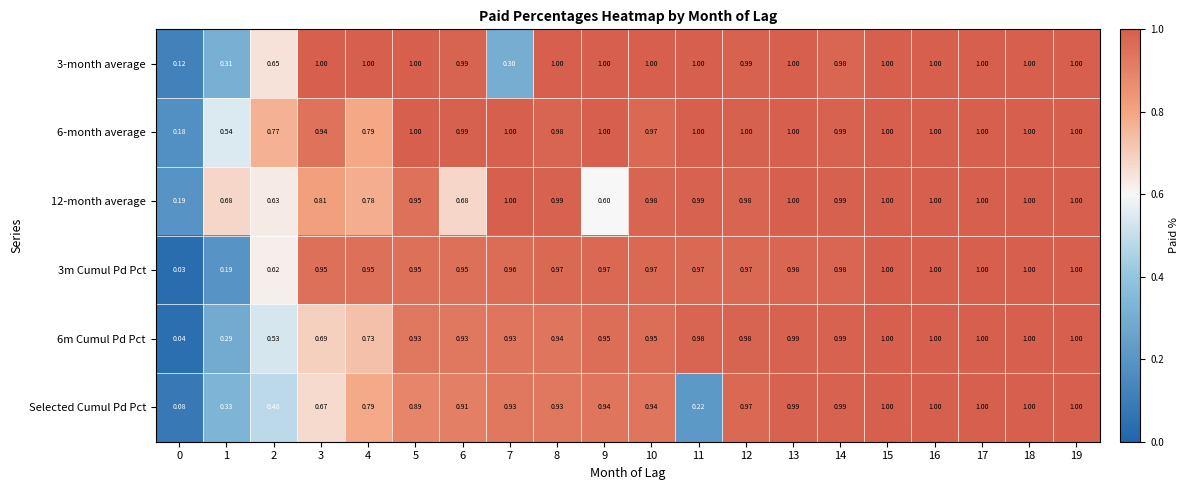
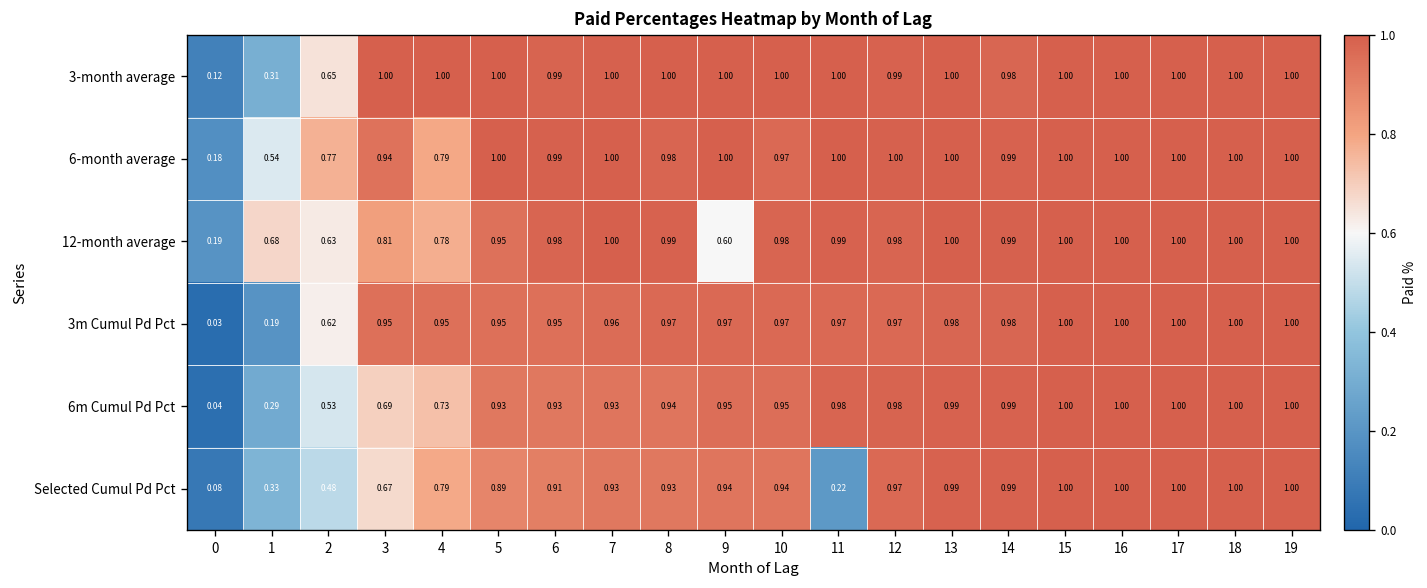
  {
    "3-month average": {
      "0": 0.12,
      "1": 0.31,
      "2": 0.65,
      "3": 1.00,
      "4": 1.00,
      "5": 1.00,
      "6": 0.99,
-     "7": 0.30,
+     "7": 1.00,
      "8": 1.00,
      "9": 1.00,
      "10": 1.00,
      "11": 1.00,
      "12": 0.99,
      "13": 1.00,
      "14": 0.98,
      "15": 1.00,
      "16": 1.00,
      "17": 1.00,
      "18": 1.00,
      "19": 1.00
    },
    "6-month average": {
      "0": 0.18,
      "1": 0.54,
      "2": 0.77,
      "3": 0.94,
      "4": 0.79,
      "5": 1.00,
      "6": 0.99,
      "7": 1.00,
      "8": 0.98,
      "9": 1.00,
      "10": 0.97,
      "11": 1.00,
      "12": 1.00,
      "13": 1.00,
      "14": 0.99,
      "15": 1.00,
      "16": 1.00,
      "17": 1.00,
      "18": 1.00,
      "19": 1.00
    },
    "12-month average": {
      "0": 0.19,
      "1": 0.68,
      "2": 0.63,
      "3": 0.81,
      "4": 0.78,
      "5": 0.95,
-     "6": 0.68,
+     "6": 0.98,
      "7": 1.00,
      "8": 0.99,
      "9": 0.60,
      "10": 0.98,
      "11": 0.99,
      "12": 0.98,
      "13": 1.00,
      "14": 0.99,
      "15": 1.00,
      "16": 1.00,
      "17": 1.00,
      "18": 1.00,
      "19": 1.00
    },
    "3m Cumul Pd Pct": {
      "0": 0.03,
      "1": 0.19,
      "2": 0.62,
      "3": 0.95,
      "4": 0.95,
      "5": 0.95,
      "6": 0.95,
      "7": 0.96,
      "8": 0.97,
      "9": 0.97,
      "10": 0.97,
      "11": 0.97,
      "12": 0.97,
      "13": 0.98,
      "14": 0.98,
      "15": 1.00,
      "16": 1.00,
      "17": 1.00,
      "18": 1.00,
      "19": 1.00
    },
    "6m Cumul Pd Pct": {
      "0": 0.04,
      "1": 0.29,
      "2": 0.53,
      "3": 0.69,
      "4": 0.73,
      "5": 0.93,
      "6": 0.93,
      "7": 0.93,
      "8": 0.94,
      "9": 0.95,
      "10": 0.95,
      "11": 0.98,
      "12": 0.98,
      "13": 0.99,
      "14": 0.99,
      "15": 1.00,
      "16": 1.00,
      "17": 1.00,
      "18": 1.00,
      "19": 1.00
    },
    "Selected Cumul Pd Pct": {
      "0": 0.08,
      "1": 0.33,
      "2": 0.48,
      "3": 0.67,
      "4": 0.79,
      "5": 0.89,
      "6": 0.91,
      "7": 0.93,
      "8": 0.93,
      "9": 0.94,
      "10": 0.94,
      "11": 0.22,
      "12": 0.97,
      "13": 0.99,
      "14": 0.99,
      "15": 1.00,
      "16": 1.00,
      "17": 1.00,
      "18": 1.00,
      "19": 1.00
    }
  }
